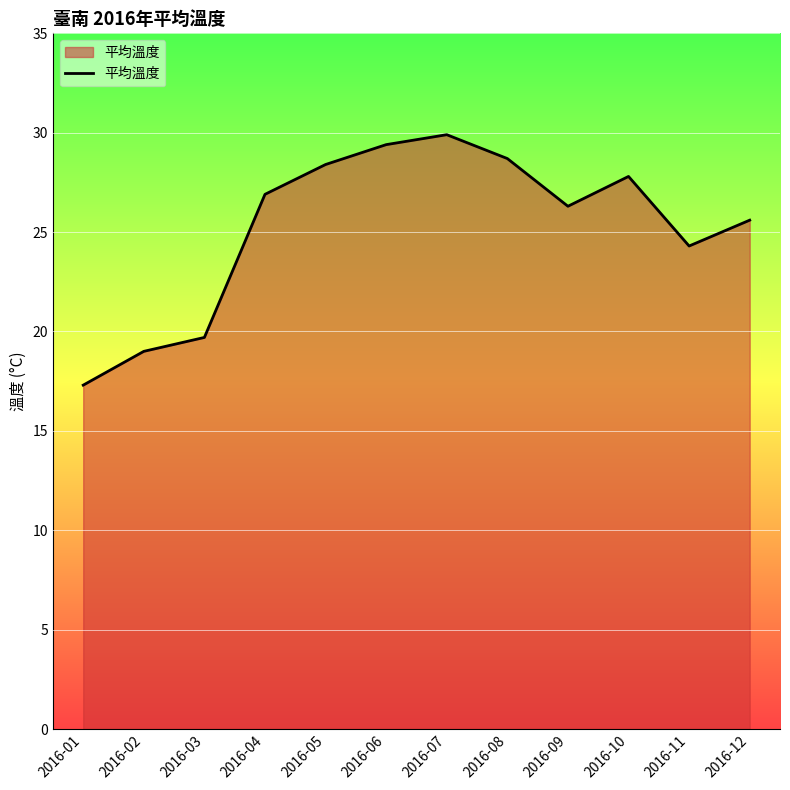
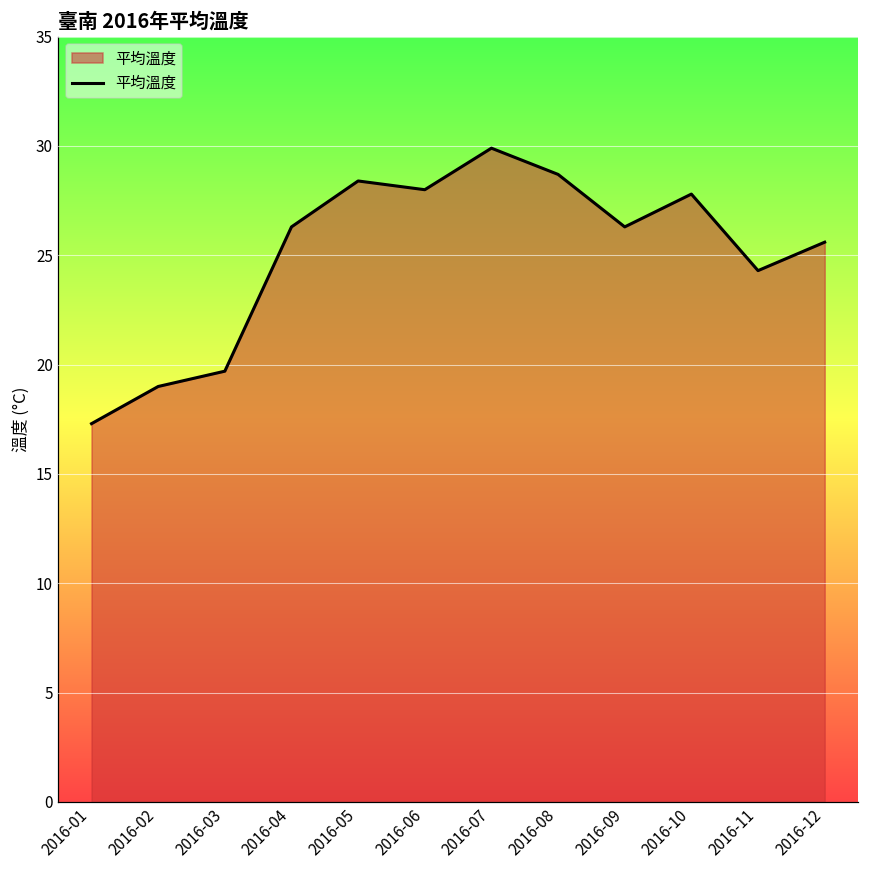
  {
    "2016-01": 17.3,
    "2016-02": 19.0,
    "2016-03": 19.7,
-   "2016-04": 26.9,
+   "2016-04": 26.3,
    "2016-05": 28.4,
-   "2016-06": 29.4,
+   "2016-06": 28.0,
    "2016-07": 29.9,
    "2016-08": 28.7,
    "2016-09": 26.3,
    "2016-10": 27.8,
    "2016-11": 24.3,
    "2016-12": 25.6
  }
